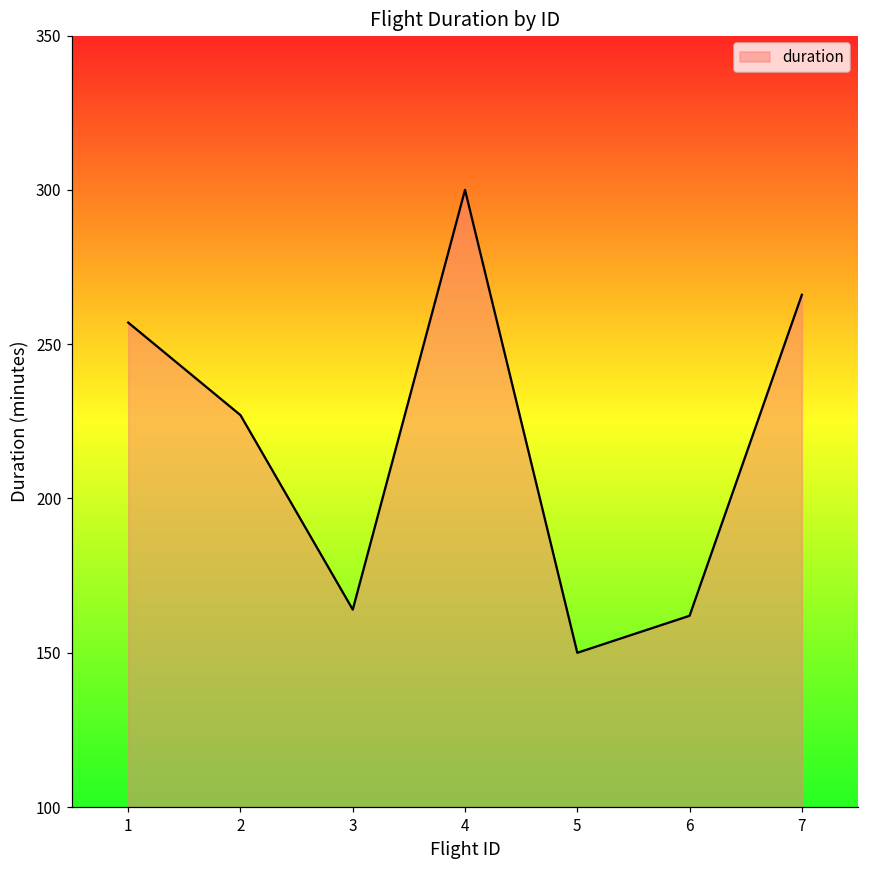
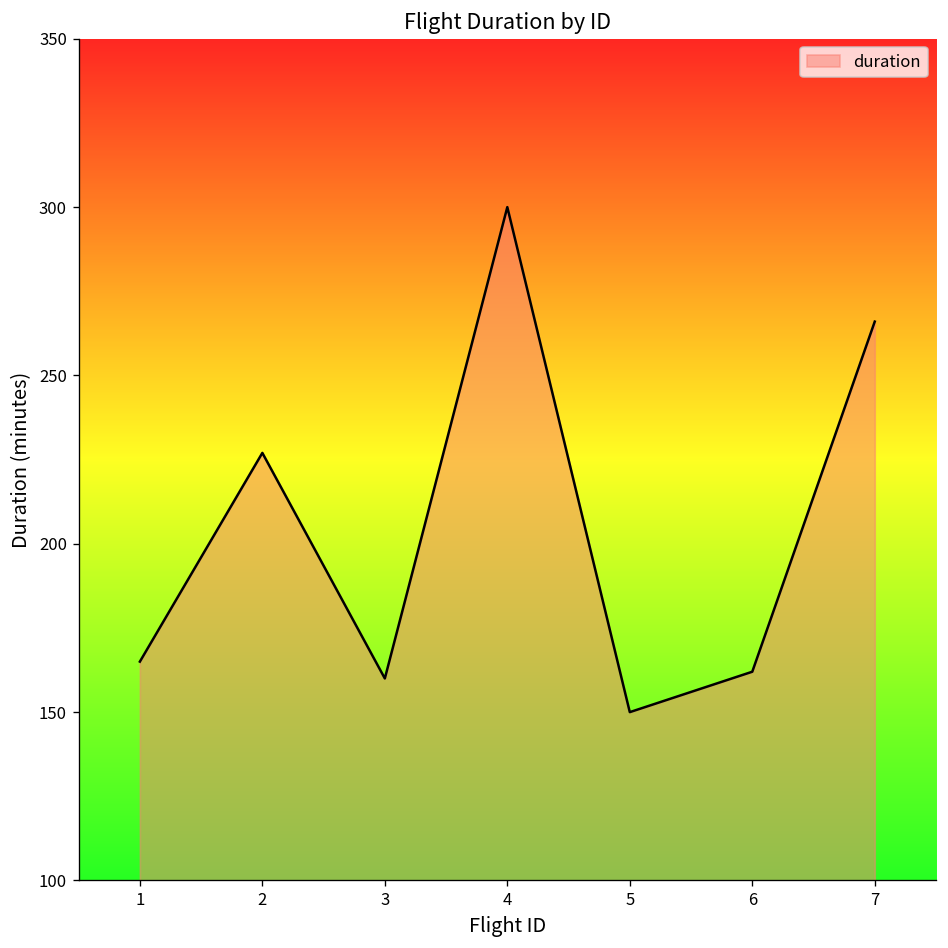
  {
-   "1": 257,
+   "1": 165,
    "2": 227,
-   "3": 164,
+   "3": 160,
    "4": 300,
    "5": 150,
    "6": 162,
    "7": 266
  }
